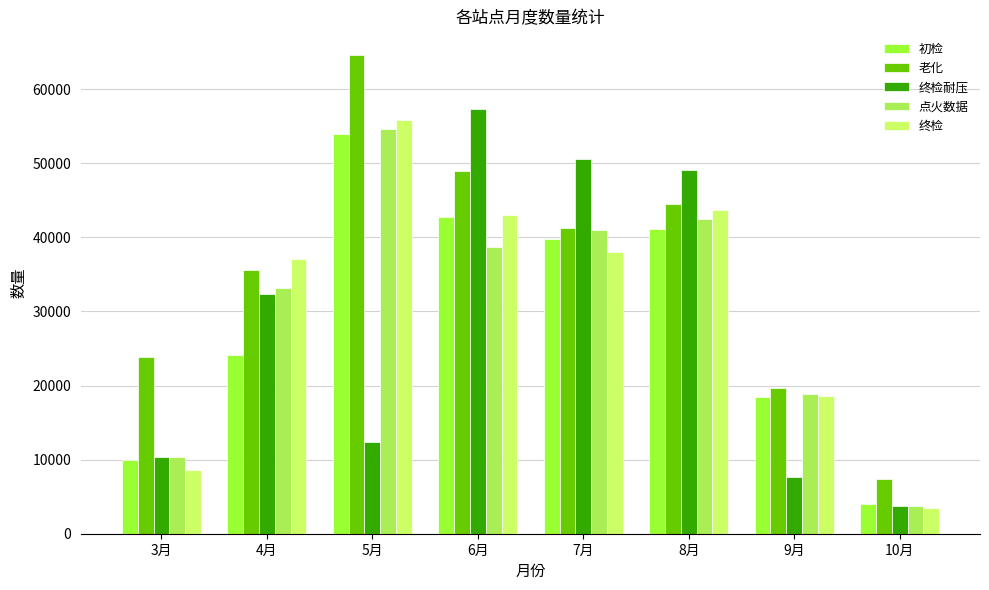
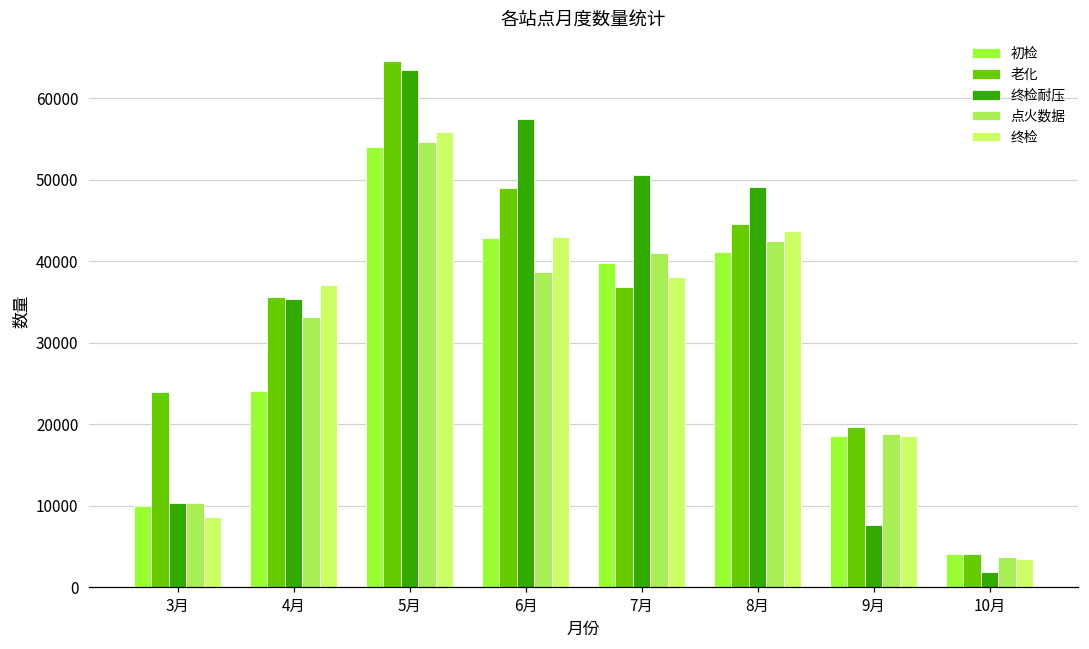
  {
    "老化": {
      "3月": 24000,
      "4月": 36000,
      "5月": 65000,
      "6月": 49000,
-     "7月": 41000,
+     "7月": 37000,
      "8月": 45000,
      "9月": 20000,
-     "10月": 7000
+     "10月": 4000
    },
    "终检耐压": {
      "3月": 10000,
-     "4月": 32000,
-     "5月": 12000,
+     "4月": 35000,
+     "5月": 63000,
      "6月": 57000,
      "7月": 51000,
      "8月": 49000,
      "9月": 8000,
-     "10月": 4000
+     "10月": 2000
    }
  }
